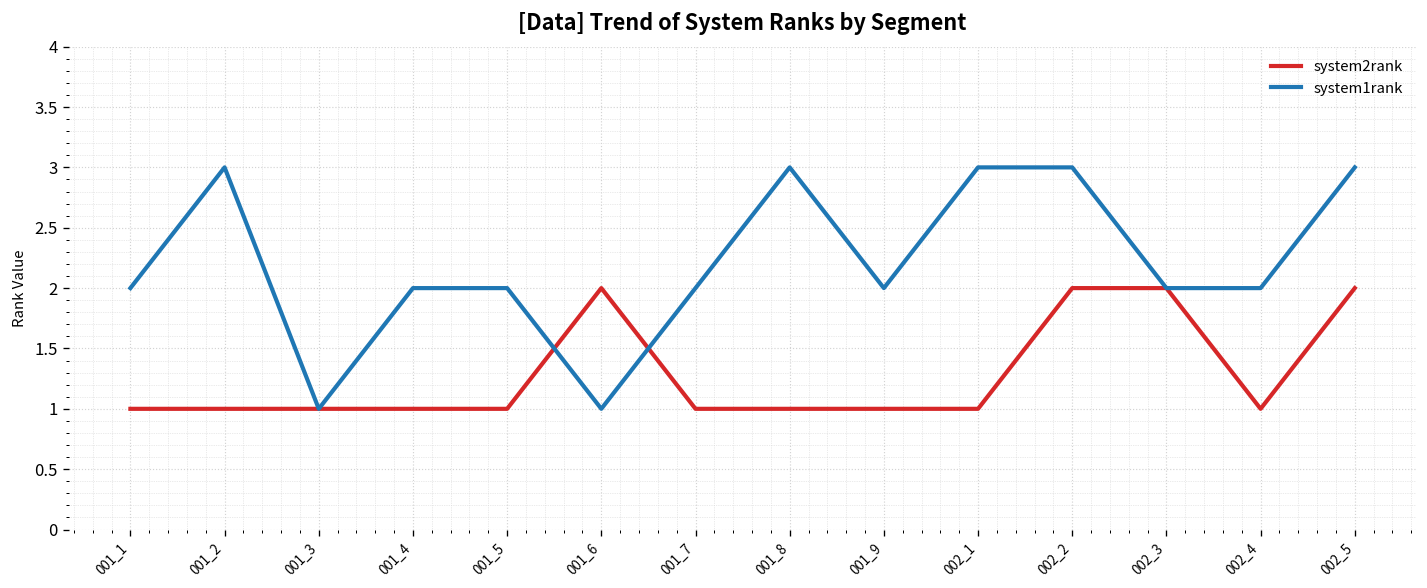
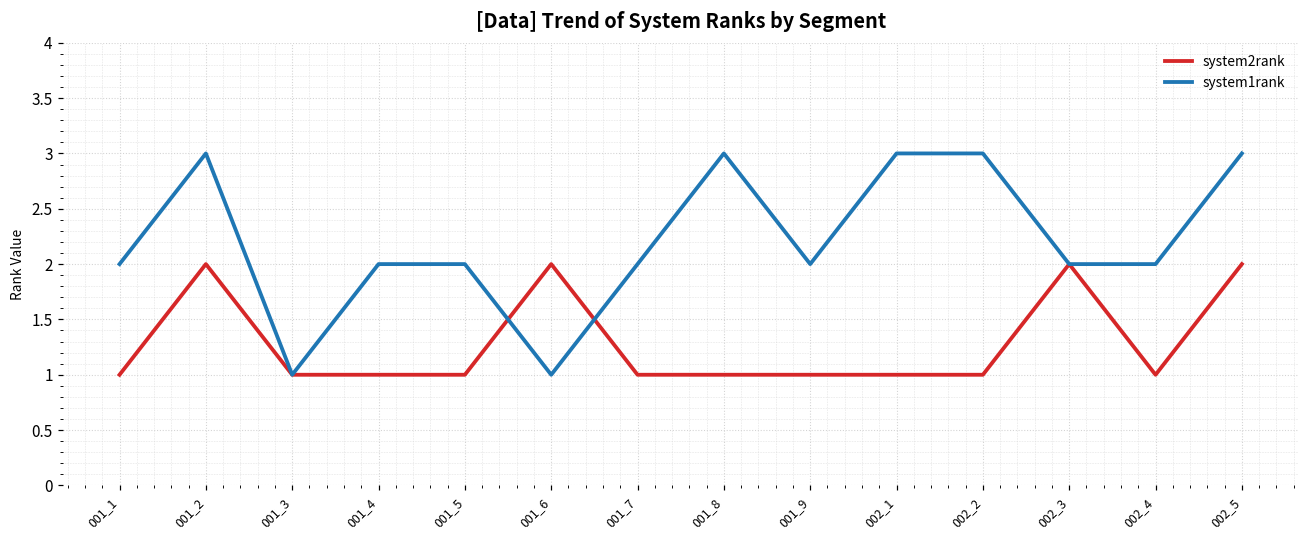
  {
    "system2rank": {
      "001_1": 1,
-     "001_2": 1,
+     "001_2": 2,
      "001_4": 1,
      "001_5": 1,
      "001_6": 2,
      "001_7": 1,
      "001_8": 1,
      "001_9": 1,
      "002_1": 1,
-     "002_2": 2,
+     "002_2": 1,
      "002_4": 1,
      "002_5": 2
    },
    "system1rank": {
      "001_1": 2,
      "001_2": 3,
      "001_4": 2,
      "001_5": 2,
      "001_6": 1,
      "001_7": 2,
      "001_8": 3,
      "001_9": 2,
      "002_1": 3,
      "002_2": 3,
      "002_4": 2,
      "002_5": 3
    }
  }
